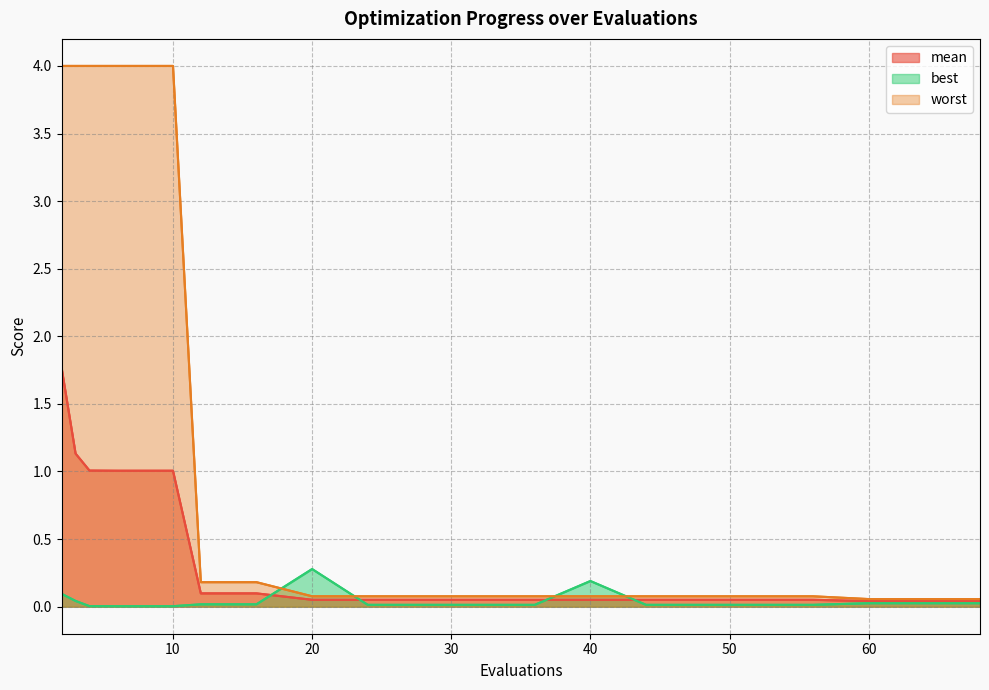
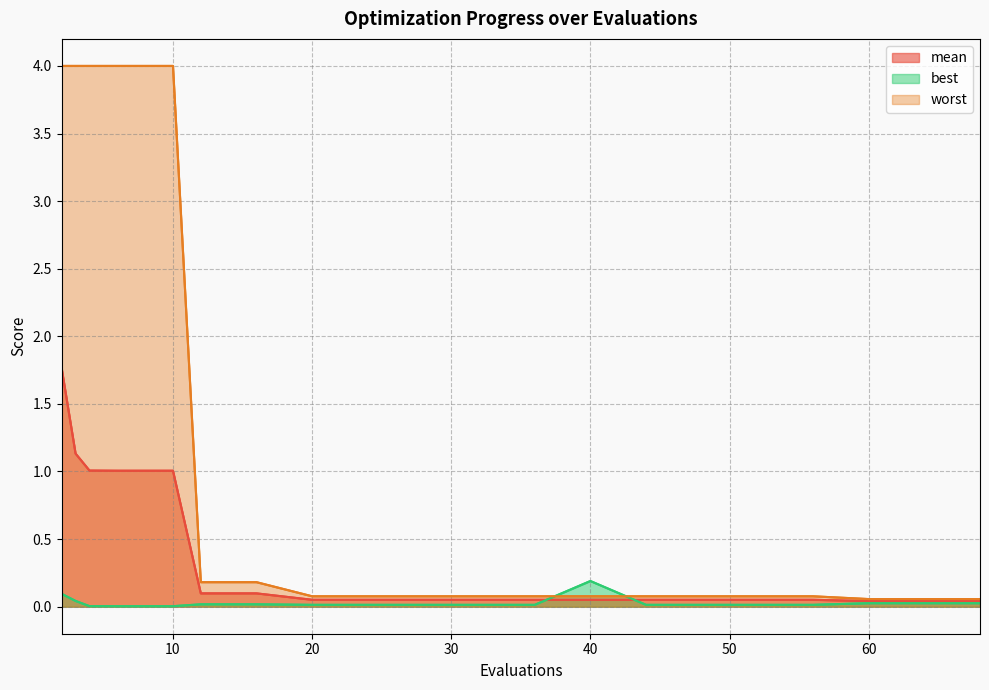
  {
    "best": {
      "10": 0.00,
-     "20": 0.28,
+     "20": 0.01,
      "40": 0.19
    }
  }
